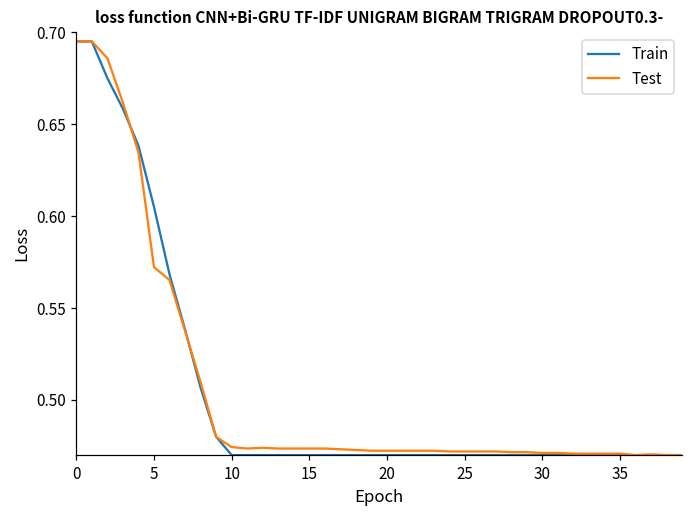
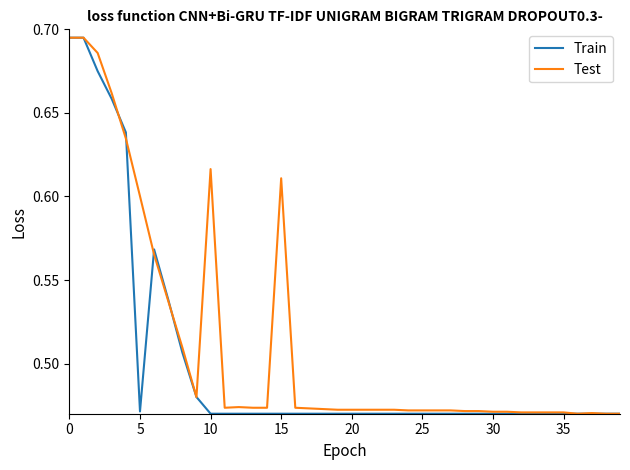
  {
    "Train": {
-     "5": 0.605,
+     "5": 0.471,
      "10": 0.470,
      "15": 0.470,
      "20": 0.470,
      "25": 0.470
    },
    "Test": {
-     "5": 0.572,
-     "10": 0.474,
-     "15": 0.474,
+     "5": 0.600,
+     "10": 0.616,
+     "15": 0.611,
      "20": 0.472,
      "25": 0.472
    }
  }
